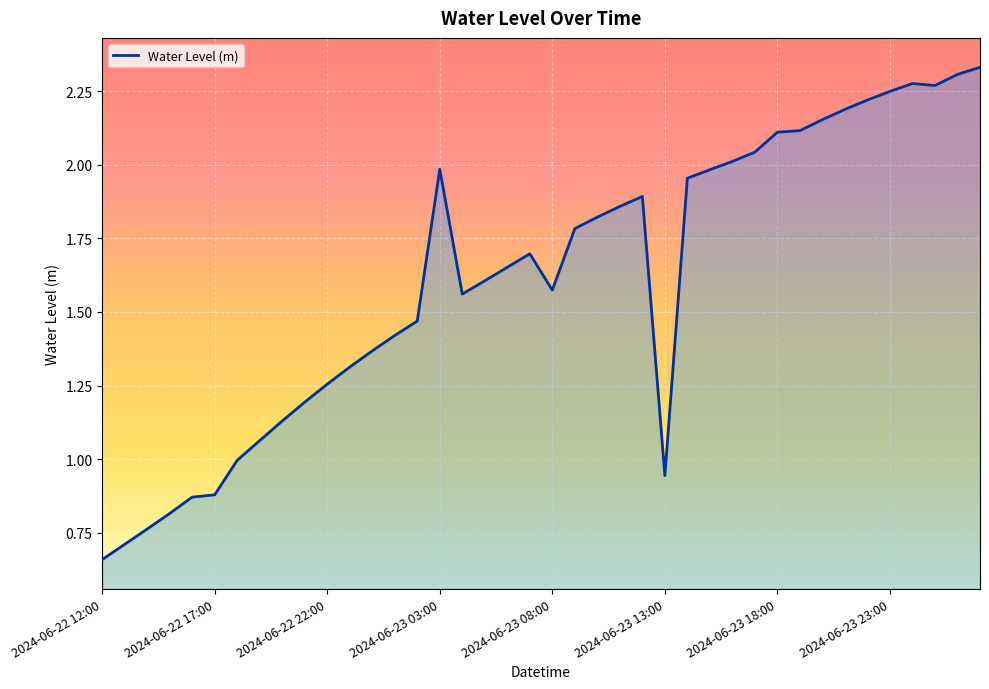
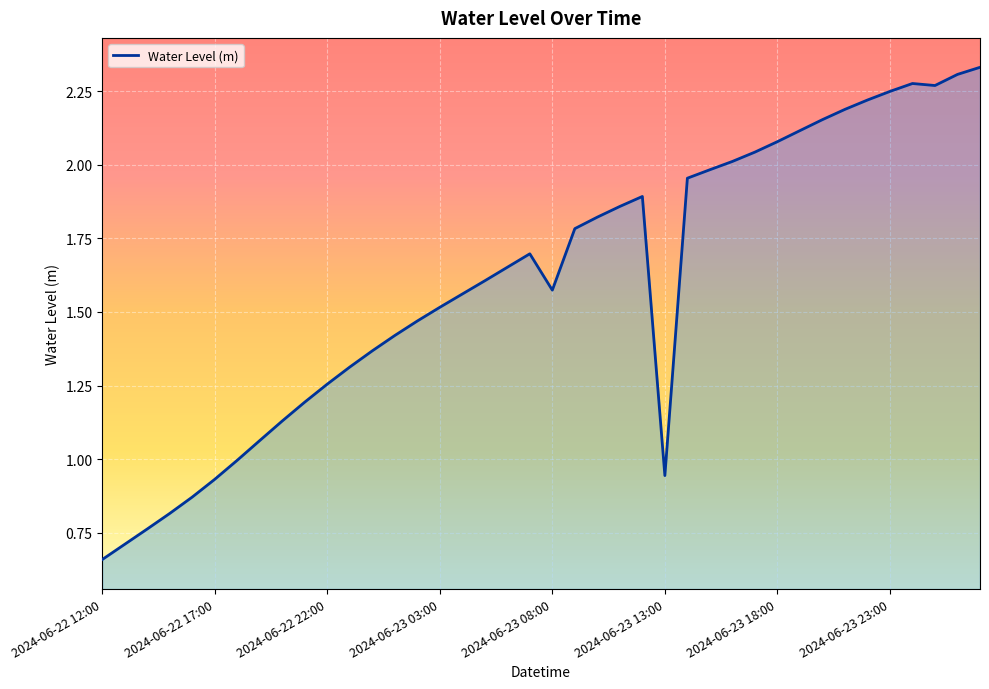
  {
    "2024-06-22 12:00": 0.66,
-   "2024-06-22 17:00": 0.88,
+   "2024-06-22 17:00": 0.93,
    "2024-06-22 22:00": 1.25,
-   "2024-06-23 03:00": 1.99,
+   "2024-06-23 03:00": 1.52,
    "2024-06-23 08:00": 1.57,
    "2024-06-23 13:00": 0.94,
-   "2024-06-23 18:00": 2.11,
+   "2024-06-23 18:00": 2.08,
    "2024-06-23 23:00": 2.25
  }
